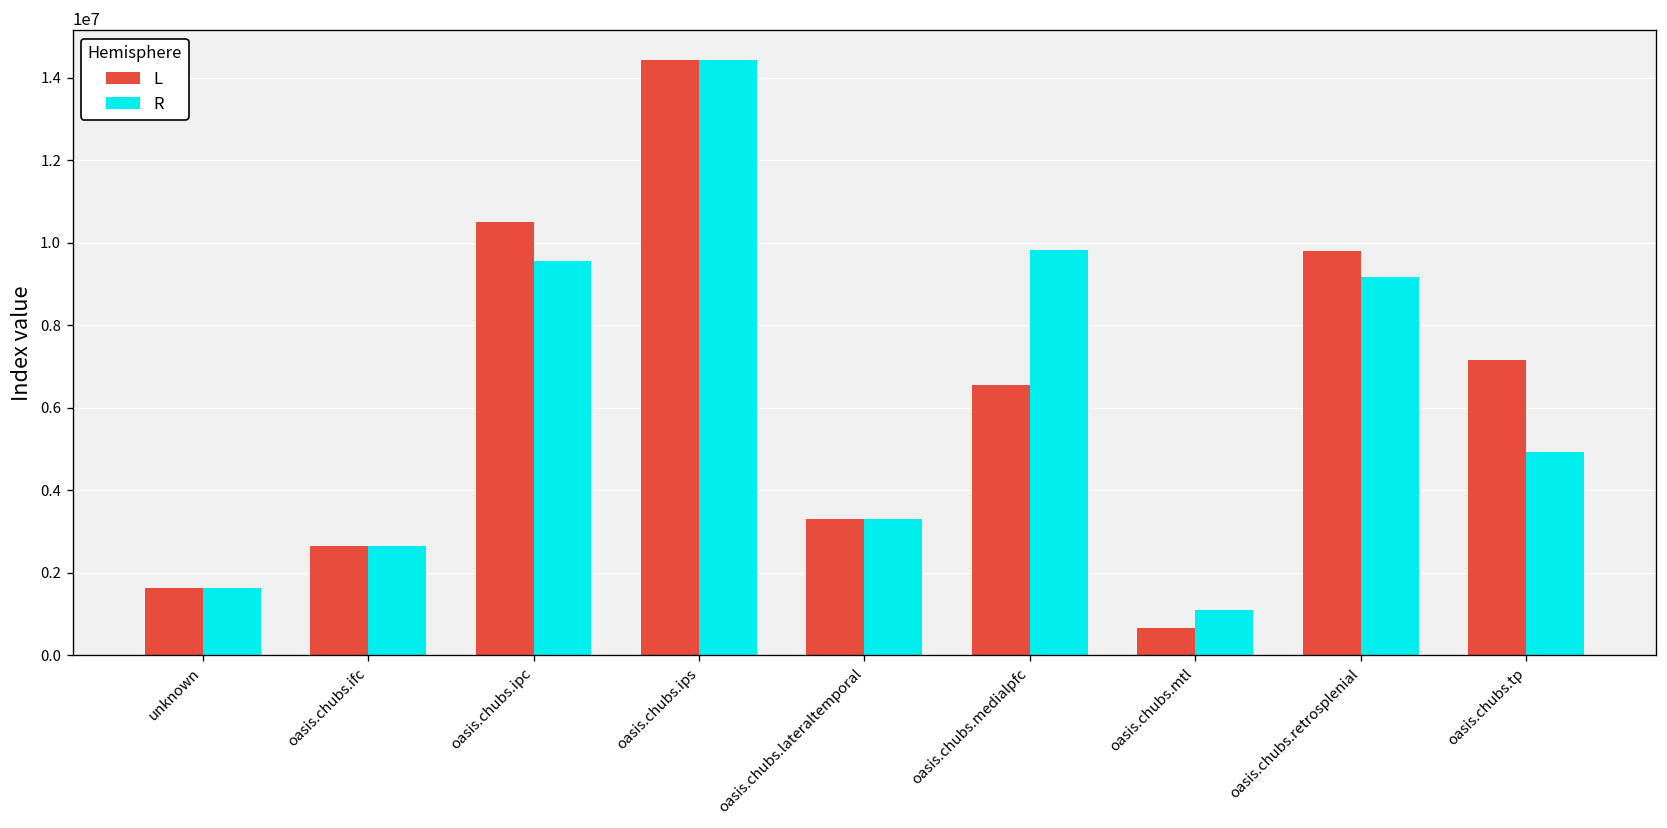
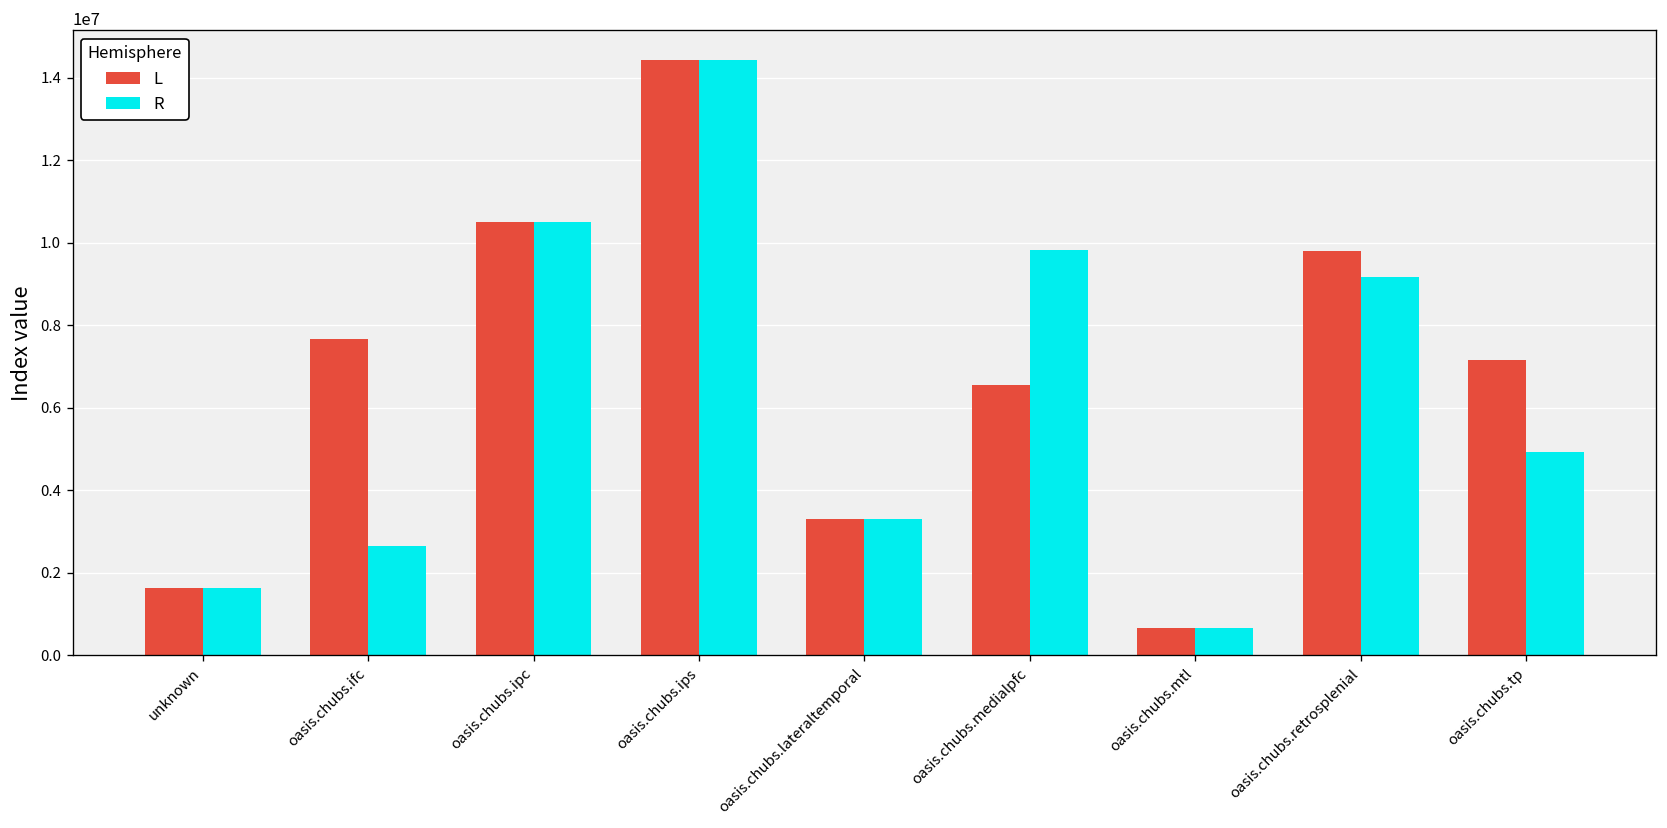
  {
    "L": {
      "unknown": 1600000,
-     "oasis.chubs.ifc": 2600000,
+     "oasis.chubs.ifc": 7700000,
      "oasis.chubs.ipc": 10500000,
      "oasis.chubs.ips": 14400000,
      "oasis.chubs.lateraltemporal": 3300000,
      "oasis.chubs.medialpfc": 6600000,
      "oasis.chubs.mtl": 700000,
      "oasis.chubs.retrosplenial": 9800000,
      "oasis.chubs.tp": 7200000
    },
    "R": {
      "unknown": 1600000,
      "oasis.chubs.ifc": 2600000,
-     "oasis.chubs.ipc": 9600000,
+     "oasis.chubs.ipc": 10500000,
      "oasis.chubs.ips": 14400000,
      "oasis.chubs.lateraltemporal": 3300000,
      "oasis.chubs.medialpfc": 9800000,
-     "oasis.chubs.mtl": 1100000,
+     "oasis.chubs.mtl": 700000,
      "oasis.chubs.retrosplenial": 9200000,
      "oasis.chubs.tp": 4900000
    }
  }
